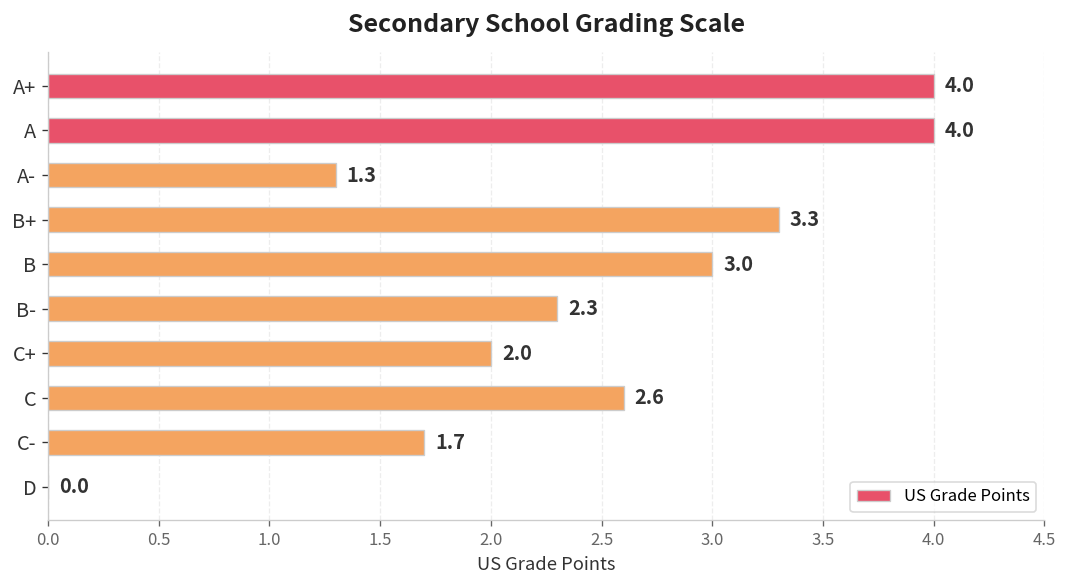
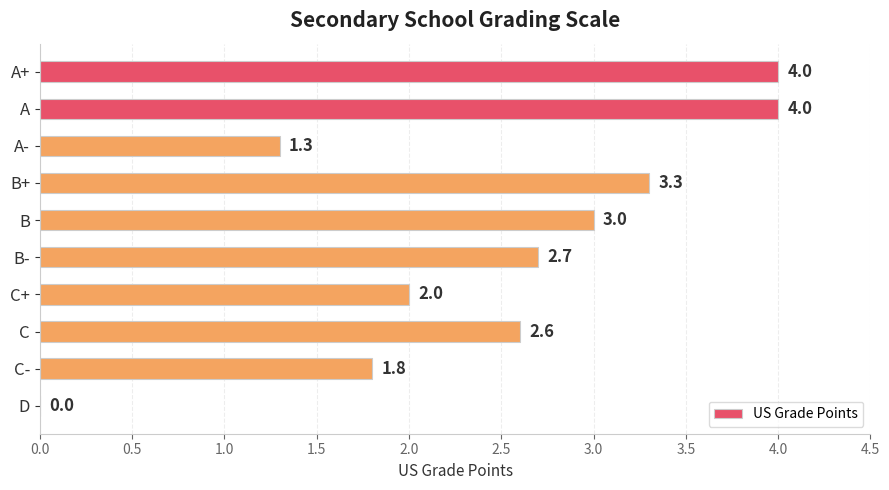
  {
    "A+": 4.0,
    "A": 4.0,
    "A-": 1.3,
    "B+": 3.3,
    "B": 3.0,
-   "B-": 2.3,
+   "B-": 2.7,
    "C+": 2.0,
    "C": 2.6,
-   "C-": 1.7,
+   "C-": 1.8,
    "D": 0.0
  }
